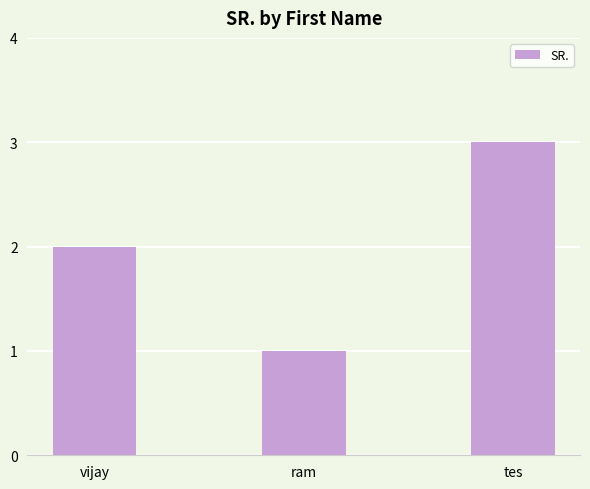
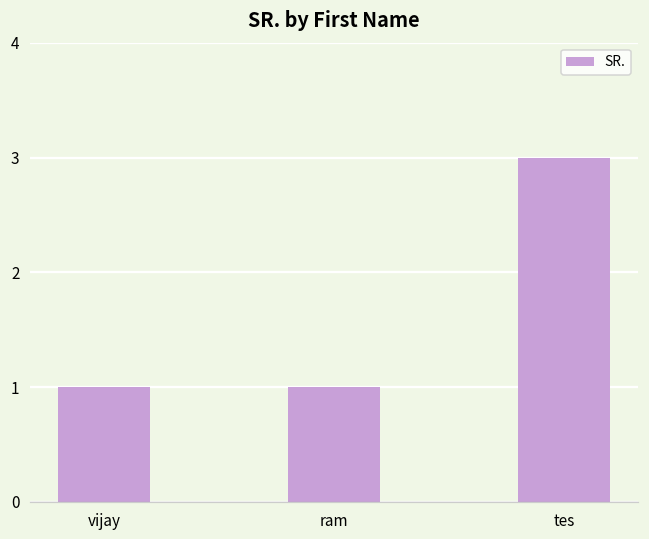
  {
-   "vijay": 2,
+   "vijay": 1,
    "ram": 1,
    "tes": 3
  }
